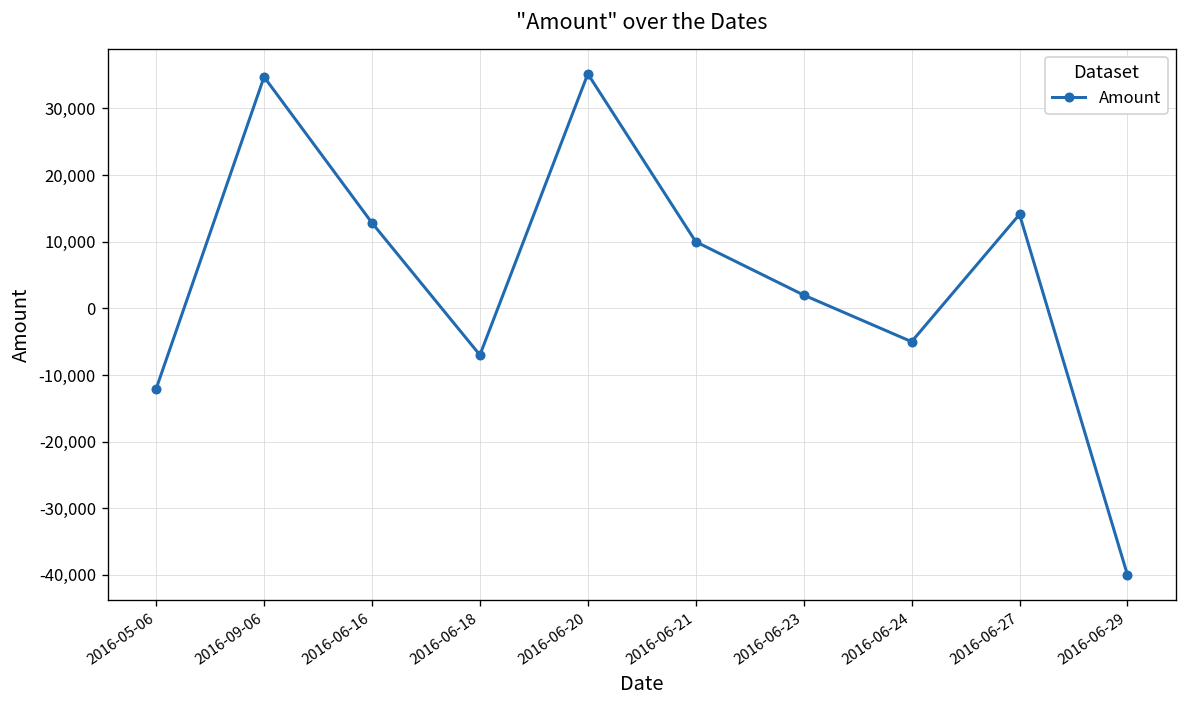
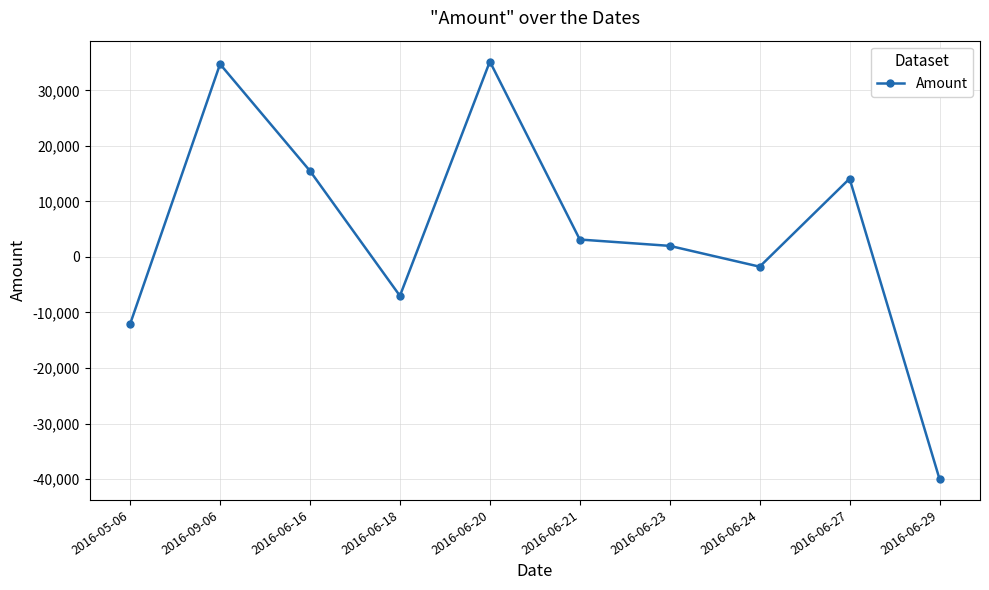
  {
    "2016-05-06": "-12,000",
    "2016-09-06": "35,000",
-   "2016-06-16": "13,000",
+   "2016-06-16": "16,000",
    "2016-06-18": "-7,000",
    "2016-06-20": "35,000",
-   "2016-06-21": "10,000",
+   "2016-06-21": "3,000",
    "2016-06-23": "2,000",
-   "2016-06-24": "-5,000",
+   "2016-06-24": "-2,000",
    "2016-06-27": "14,000",
    "2016-06-29": "-40,000"
  }
